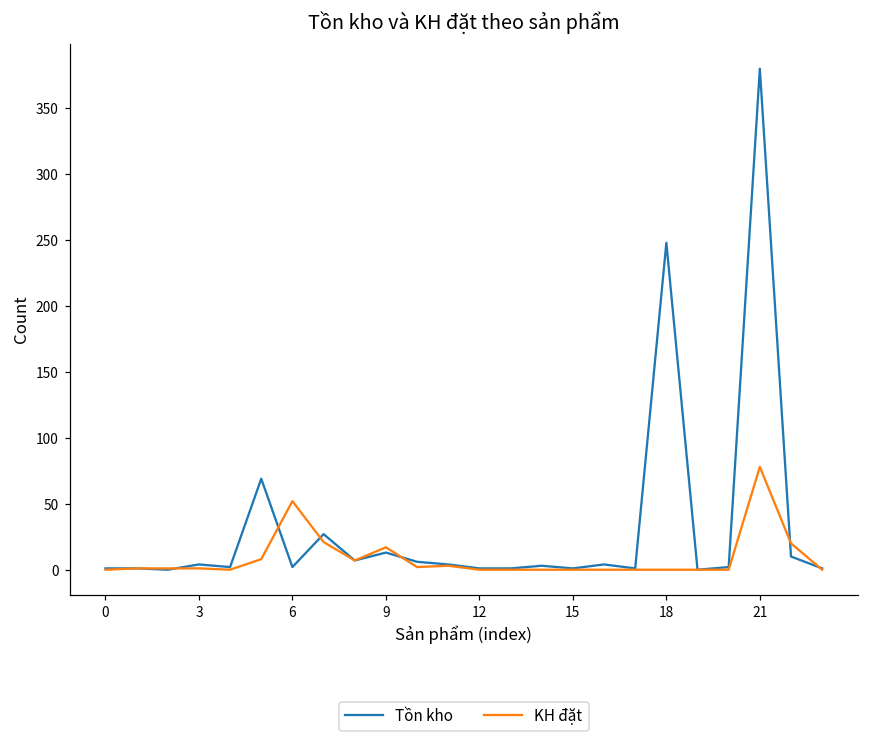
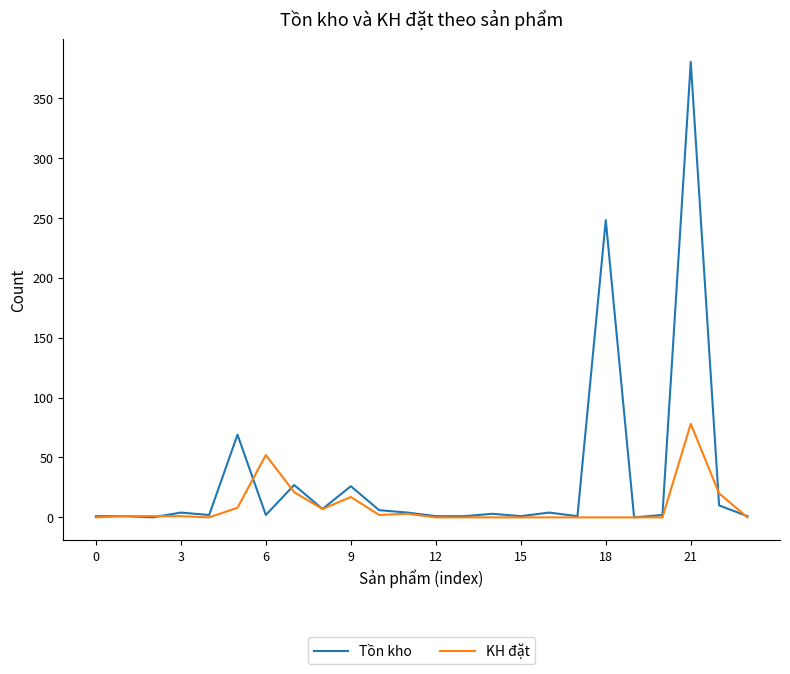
  {
    "Tồn kho": {
      "3": 4,
      "6": 2,
-     "9": 13,
+     "9": 26,
      "18": 248,
      "21": 380
    },
    "KH đặt": {
      "3": 1,
      "6": 52,
      "9": 17,
      "18": 0,
      "21": 78
    }
  }
